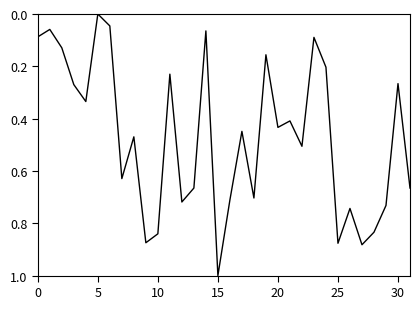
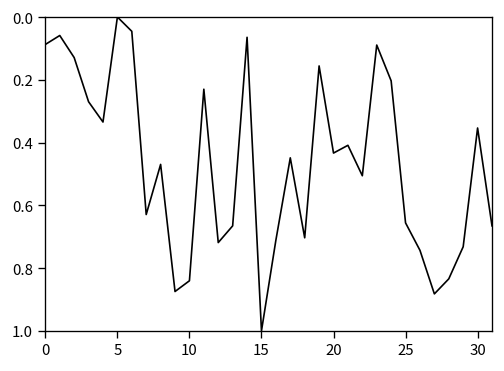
  {
    "0": 0.09,
    "5": 0.00,
    "10": 0.84,
    "15": 1.00,
    "20": 0.43,
-   "25": 0.88,
-   "30": 0.27
+   "25": 0.66,
+   "30": 0.35
  }
